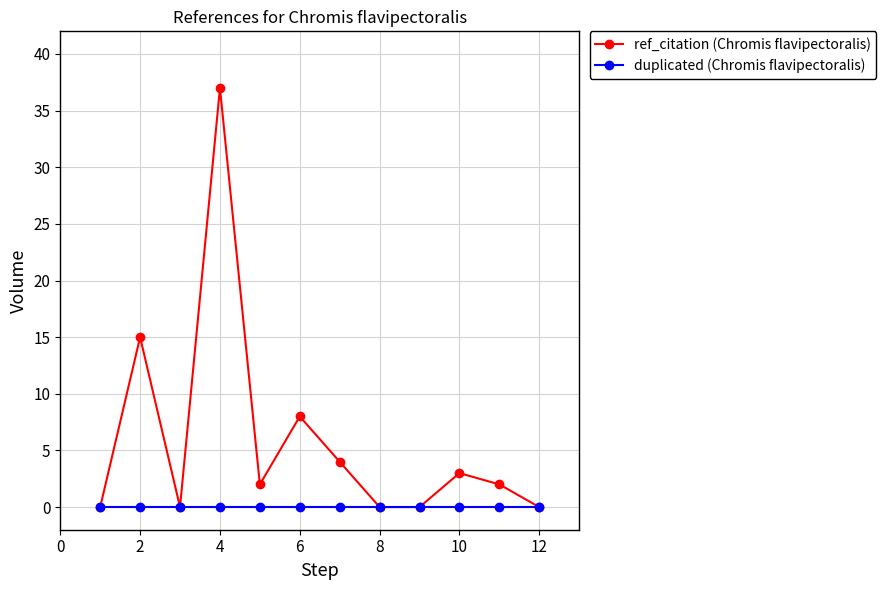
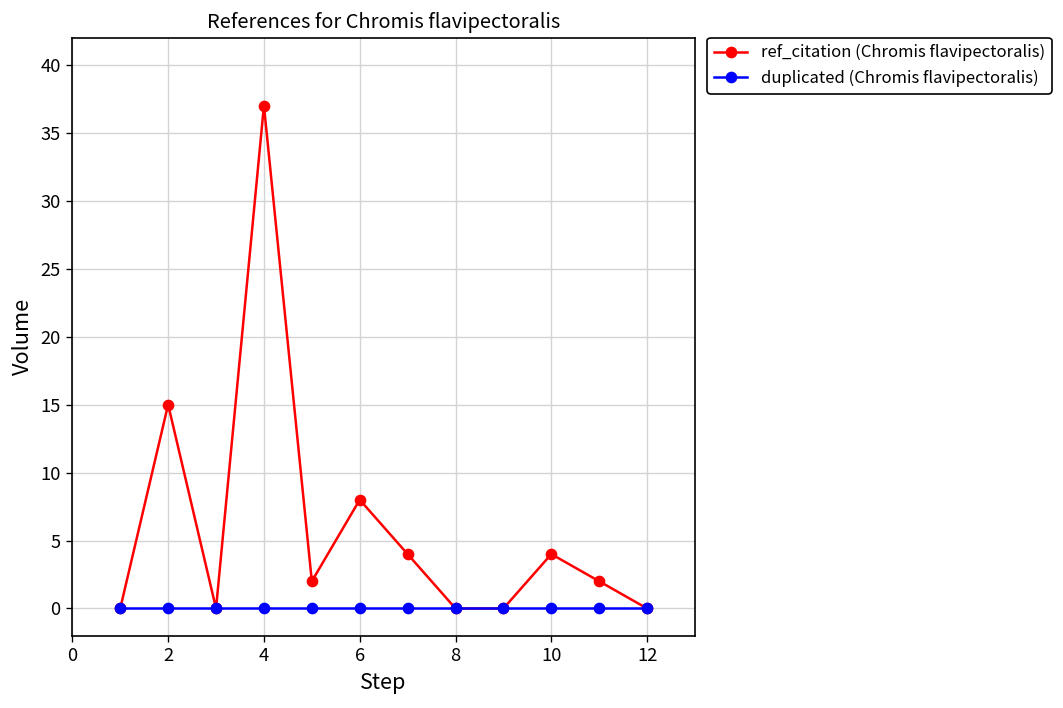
  {
    "ref_citation (Chromis flavipectoralis)": {
      "2": 15,
      "4": 37,
      "6": 8,
-     "10": 3
+     "10": 4
    },
    "duplicated (Chromis flavipectoralis)": {
      "2": 0,
      "4": 0,
      "6": 0,
      "10": 0
    }
  }
